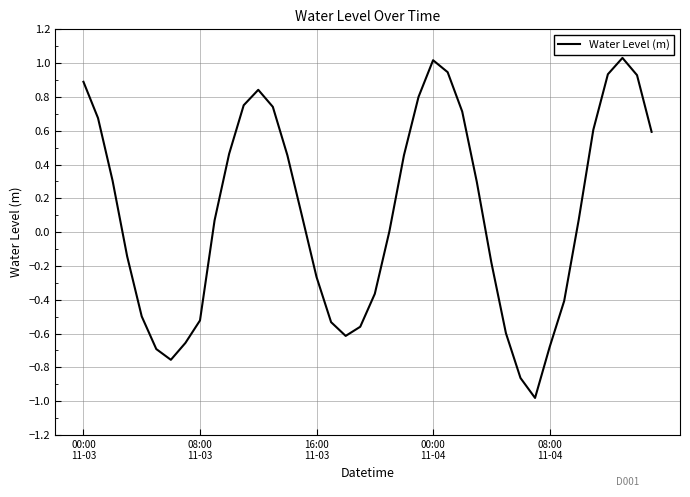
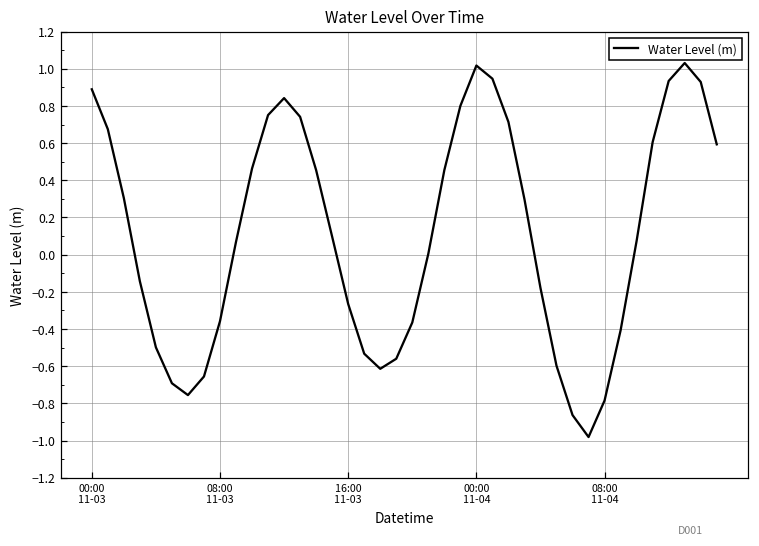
  {
    "00:00 11-03": 0.89,
-   "08:00 11-03": -0.52,
+   "08:00 11-03": -0.36,
    "16:00 11-03": -0.27,
    "00:00 11-04": 1.02,
-   "08:00 11-04": -0.68
+   "08:00 11-04": -0.78
  }
